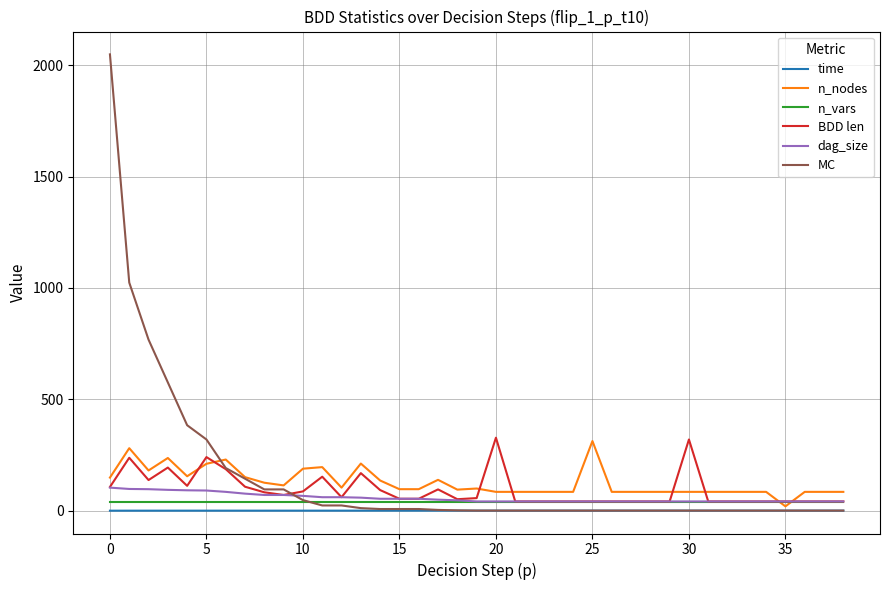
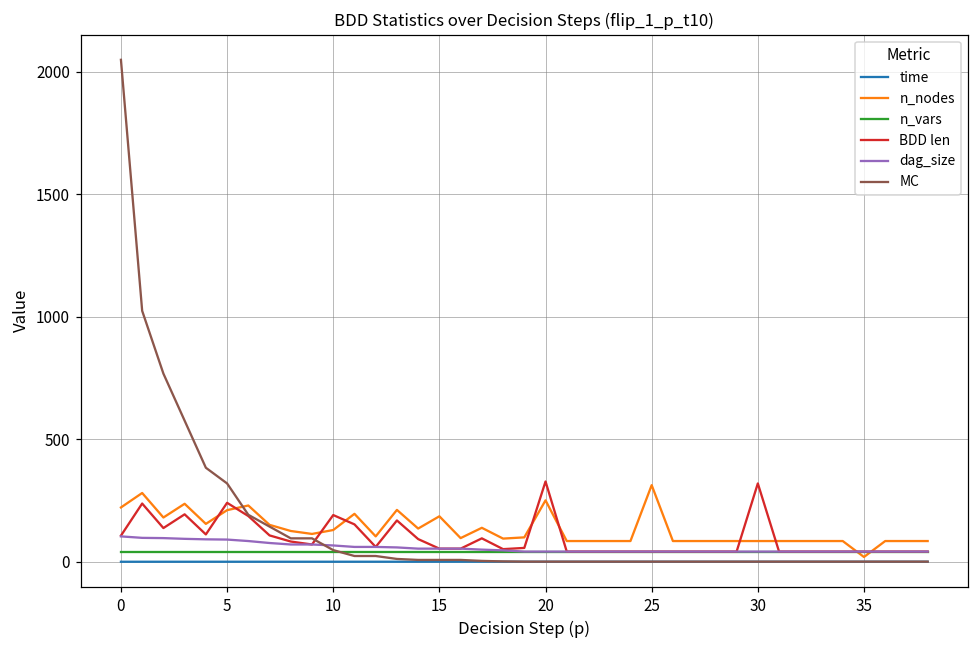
  {
    "time": {
      "0": 0,
      "5": 0,
      "10": 0
    },
    "n_nodes": {
-     "0": 150,
+     "0": 220,
      "5": 210,
-     "10": 190,
-     "15": 100,
-     "20": 90,
+     "10": 130,
+     "15": 190,
+     "20": 250,
      "25": 310,
      "30": 90,
      "35": 20
    },
    "n_vars": {
      "0": 40,
      "5": 40,
      "15": 40
    },
    "BDD len": {
      "5": 240,
-     "10": 90,
+     "10": 190,
      "20": 330,
      "30": 320
    },
    "dag_size": {
      "5": 90,
      "10": 70
    },
    "MC": {
      "0": 2050,
      "5": 320
    }
  }
